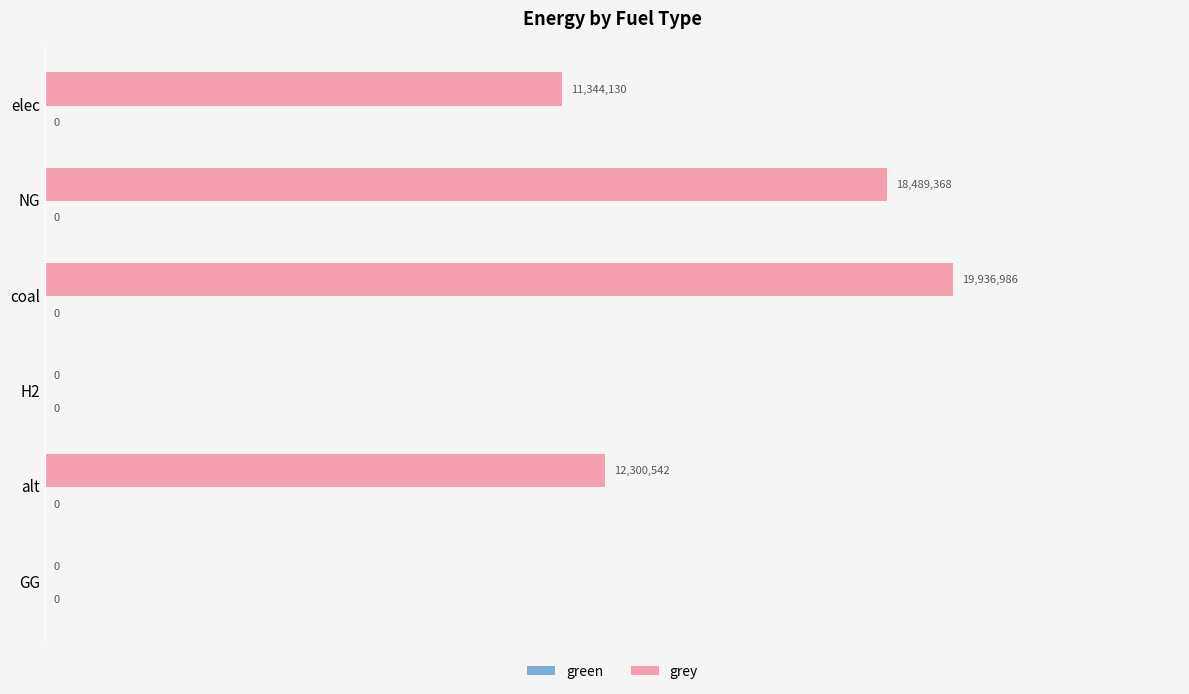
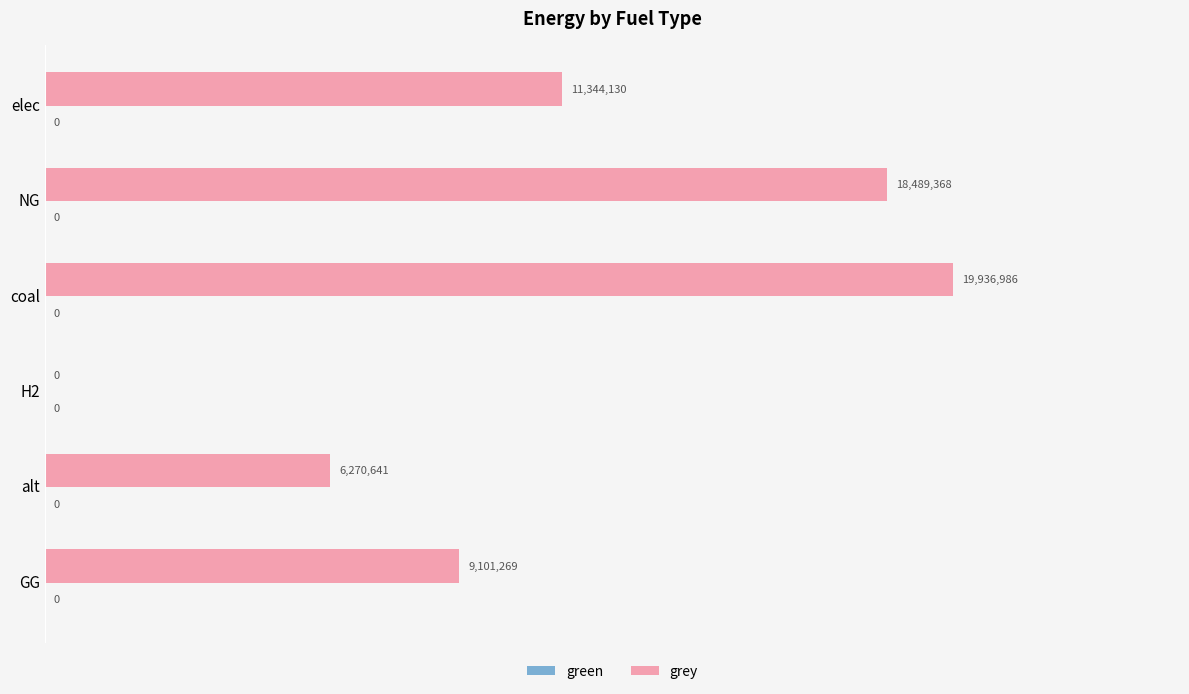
  {
    "green": {
      "elec": "0",
      "NG": "0",
      "coal": "0",
      "H2": "0",
      "alt": "0",
      "GG": "0"
    },
    "grey": {
      "elec": "11,344,130",
      "NG": "18,489,368",
      "coal": "19,936,986",
      "H2": "0",
-     "alt": "12,300,542",
-     "GG": "0"
+     "alt": "6,270,641",
+     "GG": "9,101,269"
    }
  }
